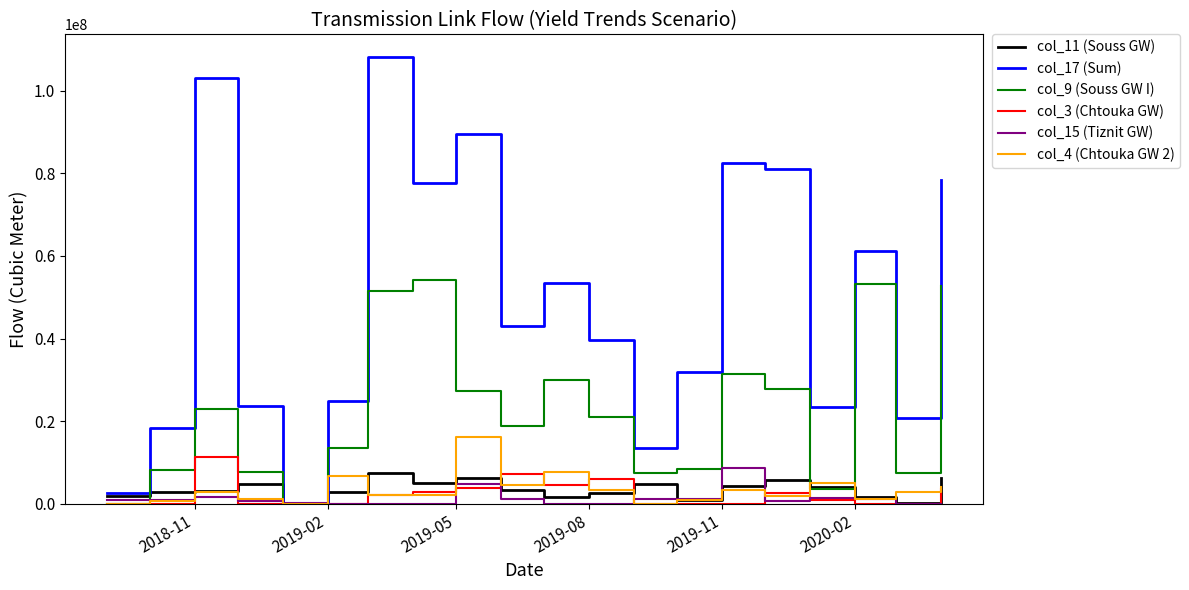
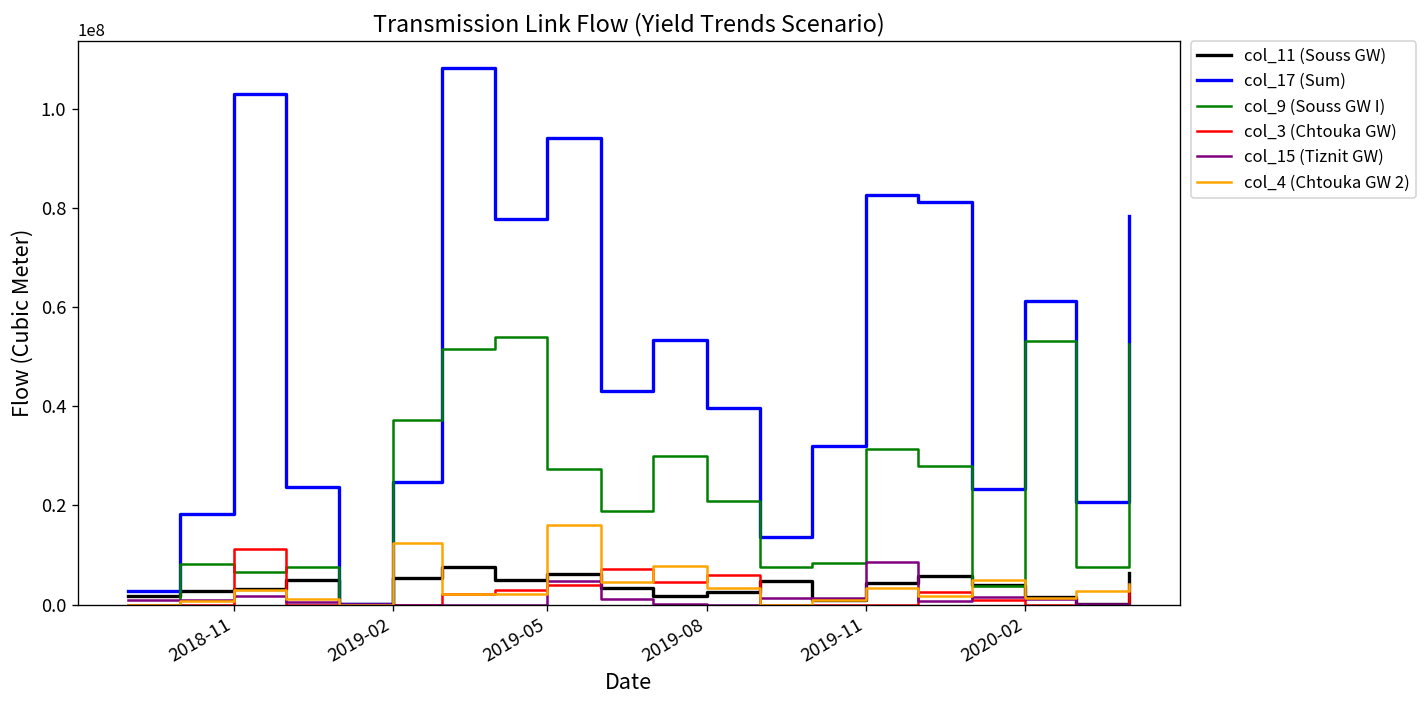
  {
    "col_11 (Souss GW)": {
-     "2019-02": 3000000,
+     "2019-02": 5000000,
      "2019-05": 6000000,
      "2019-08": 3000000,
      "2019-11": 4000000
    },
    "col_17 (Sum)": {
      "2018-11": 103000000,
      "2019-02": 25000000,
-     "2019-05": 90000000,
+     "2019-05": 94000000,
      "2019-08": 40000000,
      "2019-11": 83000000,
      "2020-02": 61000000
    },
    "col_9 (Souss GW I)": {
-     "2018-11": 23000000,
-     "2019-02": 14000000,
+     "2018-11": 6000000,
+     "2019-02": 37000000,
      "2019-05": 27000000,
      "2019-08": 21000000,
      "2019-11": 31000000,
      "2020-02": 53000000
    },
    "col_3 (Chtouka GW)": {
      "2018-11": 11000000,
      "2019-05": 4000000,
      "2019-08": 6000000,
      "2019-11": 0,
      "2020-02": 0
    },
    "col_15 (Tiznit GW)": {
      "2018-11": 2000000,
      "2019-05": 5000000,
      "2019-08": 0,
      "2019-11": 9000000
    },
    "col_4 (Chtouka GW 2)": {
-     "2019-02": 7000000,
+     "2019-02": 12000000,
      "2019-05": 16000000,
      "2019-08": 3000000,
      "2019-11": 3000000
    }
  }
